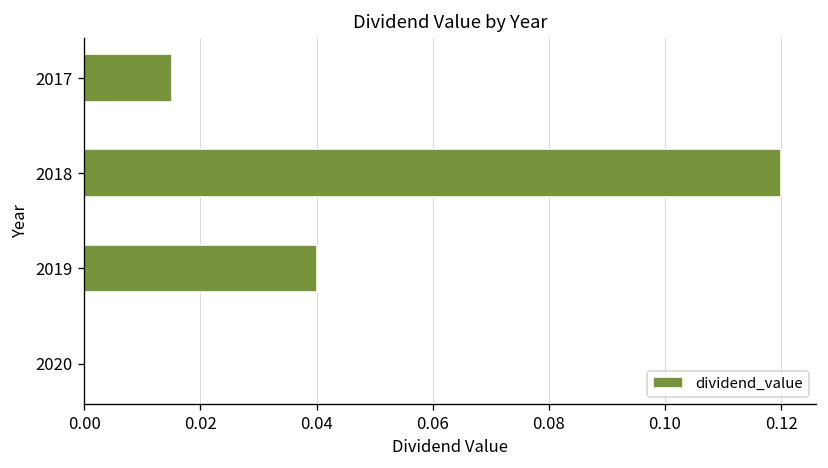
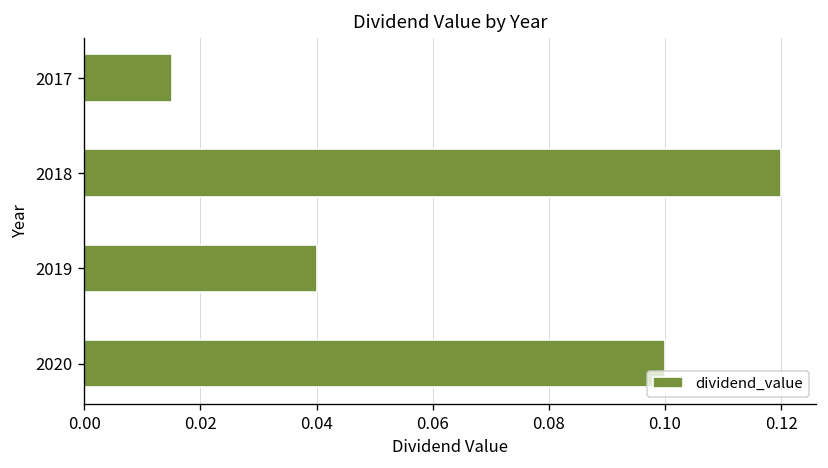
  {
    "2017": 0.015,
    "2018": 0.120,
    "2019": 0.040,
-   "2020": 0.0
+   "2020": 0.1
  }
